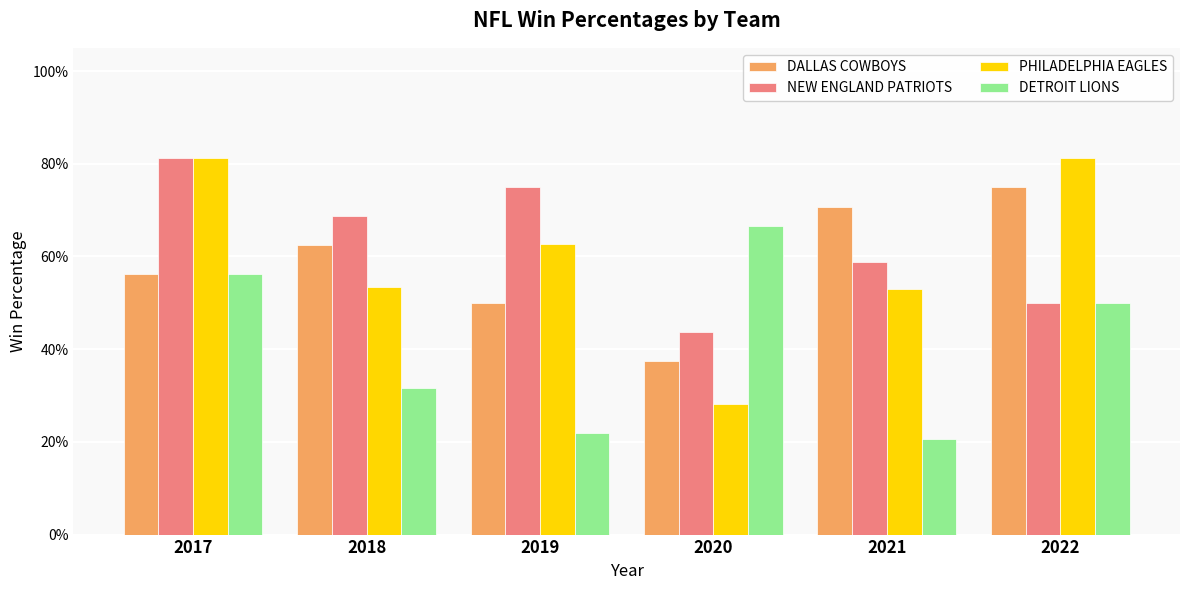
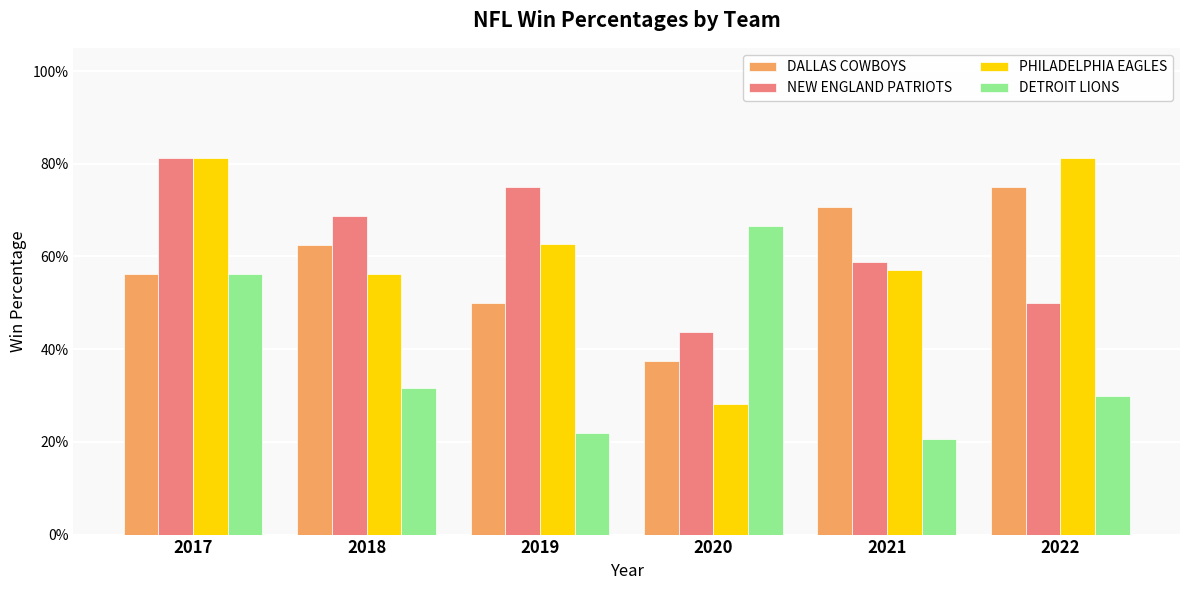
  {
    "PHILADELPHIA EAGLES": {
      "2017": "81%",
-     "2018": "54%",
+     "2018": "56%",
      "2019": "63%",
      "2020": "28%",
-     "2021": "53%",
+     "2021": "57%",
      "2022": "81%"
    },
    "DETROIT LIONS": {
      "2017": "56%",
      "2018": "32%",
      "2019": "22%",
      "2020": "67%",
      "2021": "21%",
-     "2022": "50%"
+     "2022": "30%"
    }
  }
